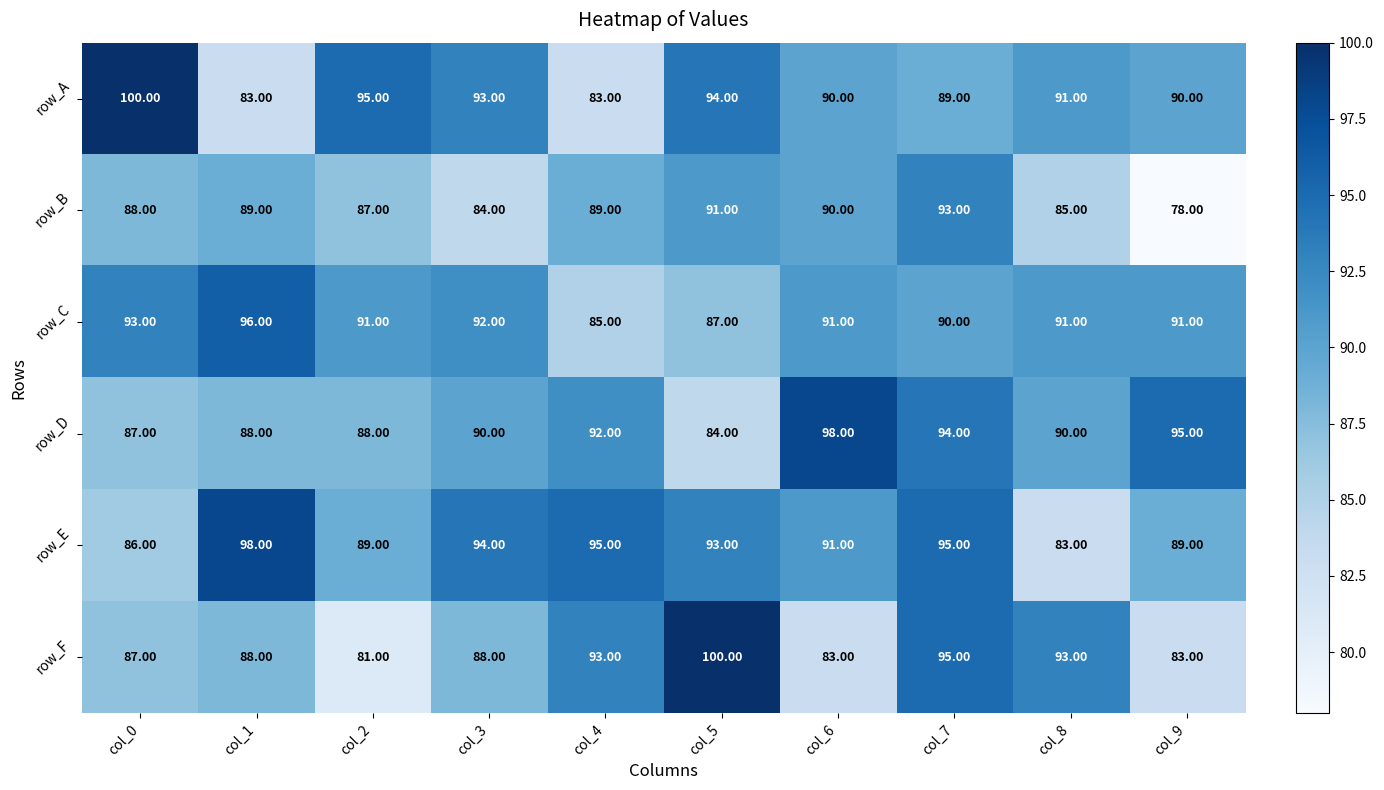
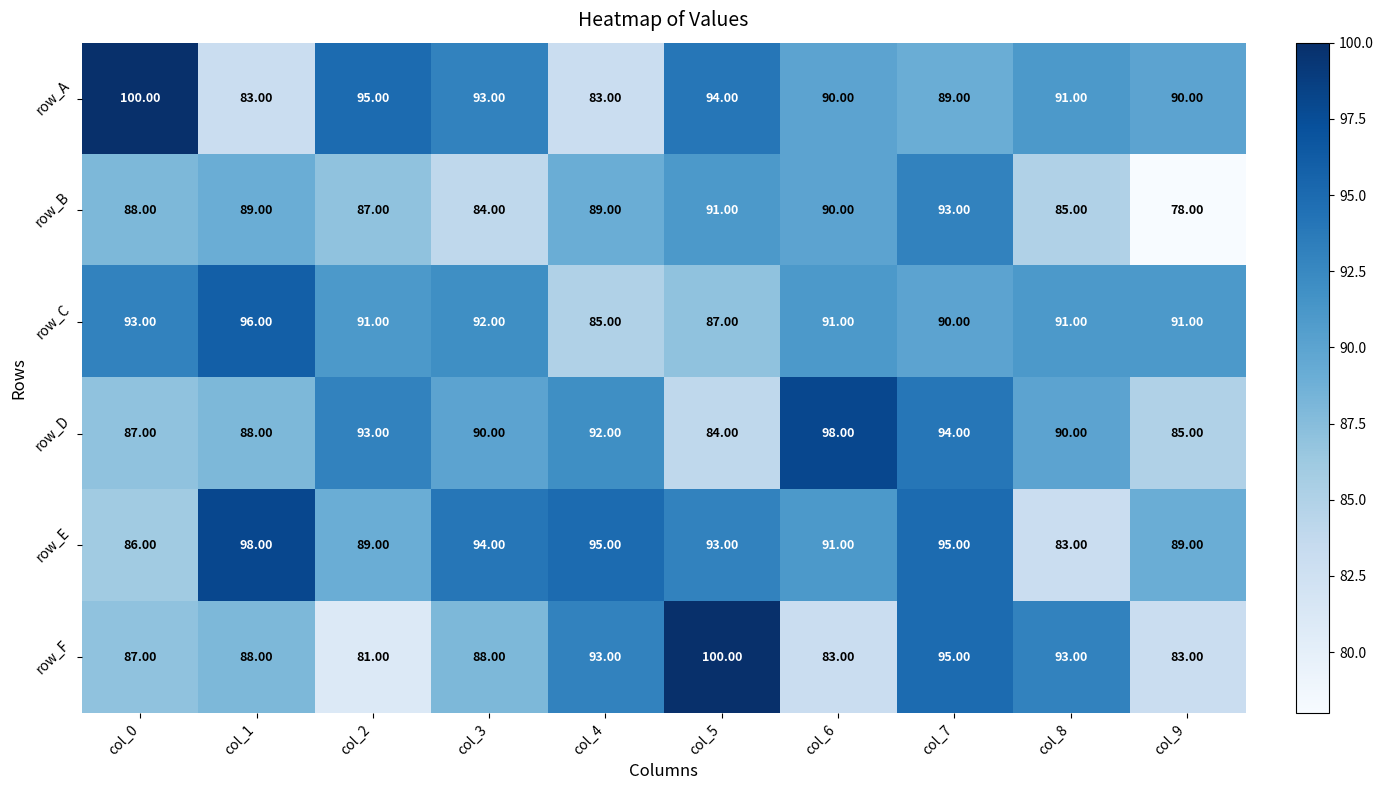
  {
    "row_A": {
      "col_0": 100.00,
      "col_1": 83.00,
      "col_2": 95.00,
      "col_3": 93.00,
      "col_4": 83.00,
      "col_5": 94.00,
      "col_6": 90.00,
      "col_7": 89.00,
      "col_8": 91.00,
      "col_9": 90.00
    },
    "row_B": {
      "col_0": 88.00,
      "col_1": 89.00,
      "col_2": 87.00,
      "col_3": 84.00,
      "col_4": 89.00,
      "col_5": 91.00,
      "col_6": 90.00,
      "col_7": 93.00,
      "col_8": 85.00,
      "col_9": 78.00
    },
    "row_C": {
      "col_0": 93.00,
      "col_1": 96.00,
      "col_2": 91.00,
      "col_3": 92.00,
      "col_4": 85.00,
      "col_5": 87.00,
      "col_6": 91.00,
      "col_7": 90.00,
      "col_8": 91.00,
      "col_9": 91.00
    },
    "row_D": {
      "col_0": 87.00,
      "col_1": 88.00,
-     "col_2": 88.00,
+     "col_2": 93.00,
      "col_3": 90.00,
      "col_4": 92.00,
      "col_5": 84.00,
      "col_6": 98.00,
      "col_7": 94.00,
      "col_8": 90.00,
-     "col_9": 95.00
+     "col_9": 85.00
    },
    "row_E": {
      "col_0": 86.00,
      "col_1": 98.00,
      "col_2": 89.00,
      "col_3": 94.00,
      "col_4": 95.00,
      "col_5": 93.00,
      "col_6": 91.00,
      "col_7": 95.00,
      "col_8": 83.00,
      "col_9": 89.00
    },
    "row_F": {
      "col_0": 87.00,
      "col_1": 88.00,
      "col_2": 81.00,
      "col_3": 88.00,
      "col_4": 93.00,
      "col_5": 100.00,
      "col_6": 83.00,
      "col_7": 95.00,
      "col_8": 93.00,
      "col_9": 83.00
    }
  }
